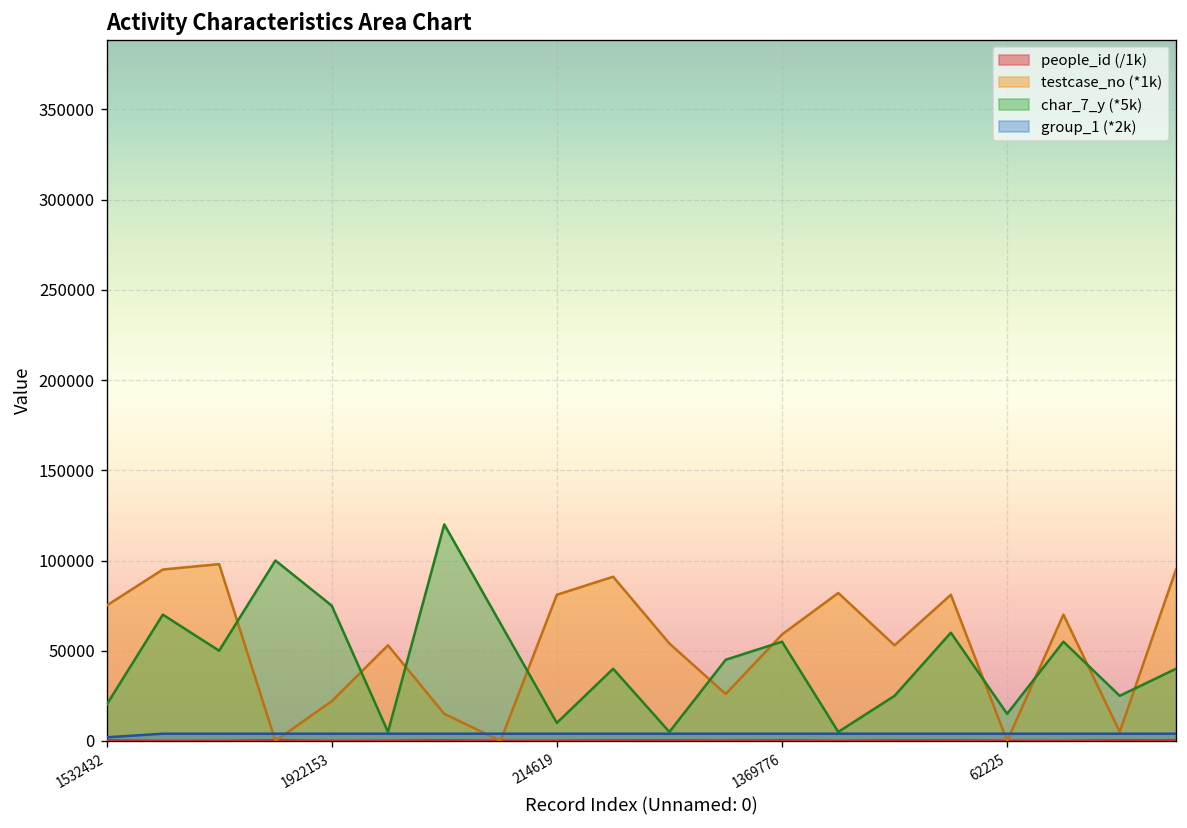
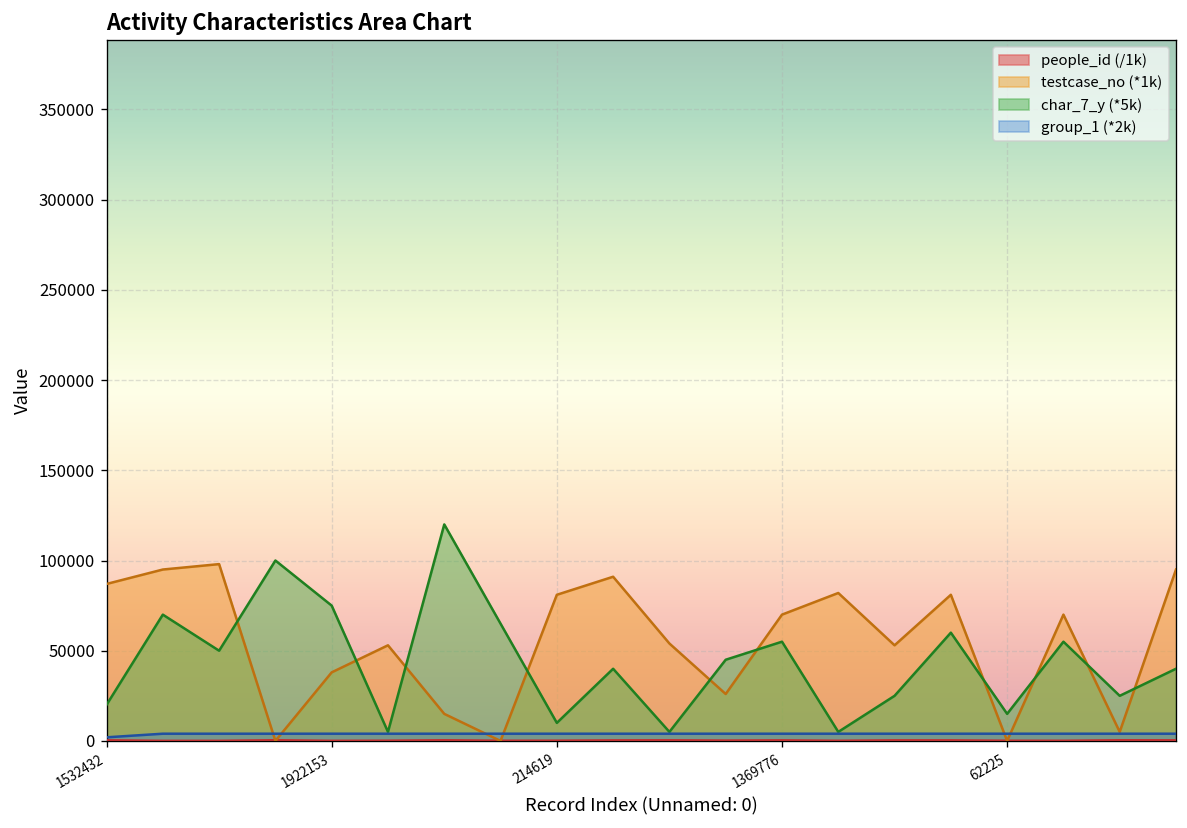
  {
    "people_id (/1k)": {
      "1922153": 0,
      "214619": 0,
      "1369776": 0
    },
    "testcase_no (*1k)": {
-     "1532432": 75000,
-     "1922153": 22000,
+     "1532432": 87000,
+     "1922153": 38000,
      "214619": 81000,
-     "1369776": 59000
+     "1369776": 70000
    },
    "char_7_y (*5k)": {
      "1532432": 20000,
      "1922153": 75000,
      "214619": 10000,
      "1369776": 55000,
      "62225": 15000
    },
    "group_1 (*2k)": {
      "1922153": 4000,
      "214619": 4000,
      "1369776": 4000,
      "62225": 4000
    }
  }
